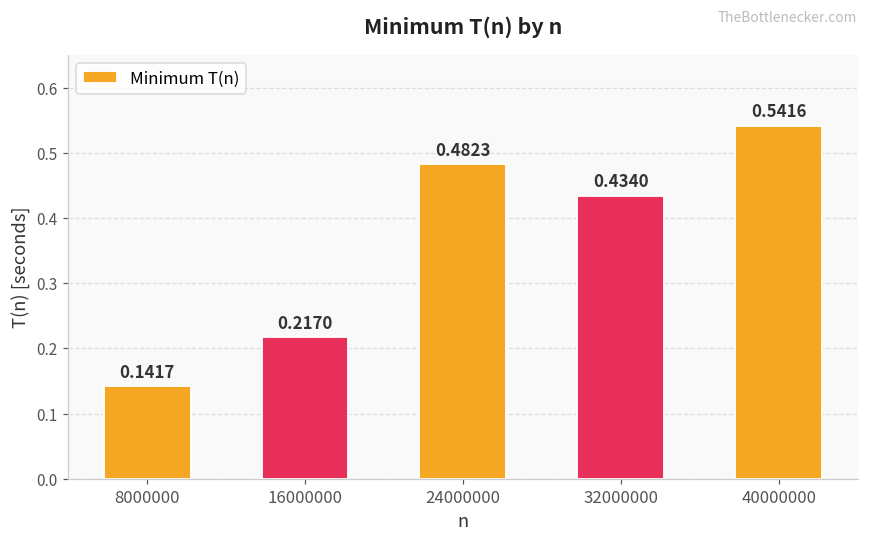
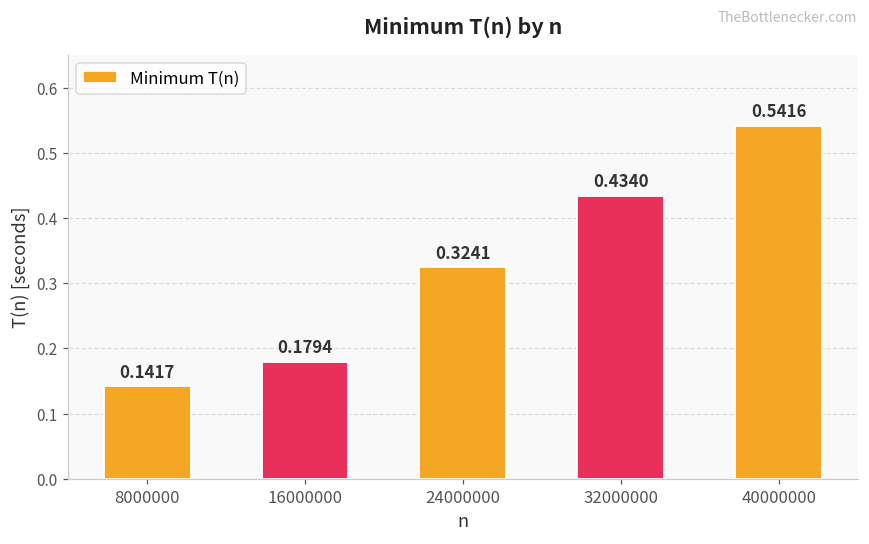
  {
    "8000000": 0.1417,
-   "16000000": 0.2170,
-   "24000000": 0.4823,
+   "16000000": 0.1794,
+   "24000000": 0.3241,
    "32000000": 0.4340,
    "40000000": 0.5416
  }
